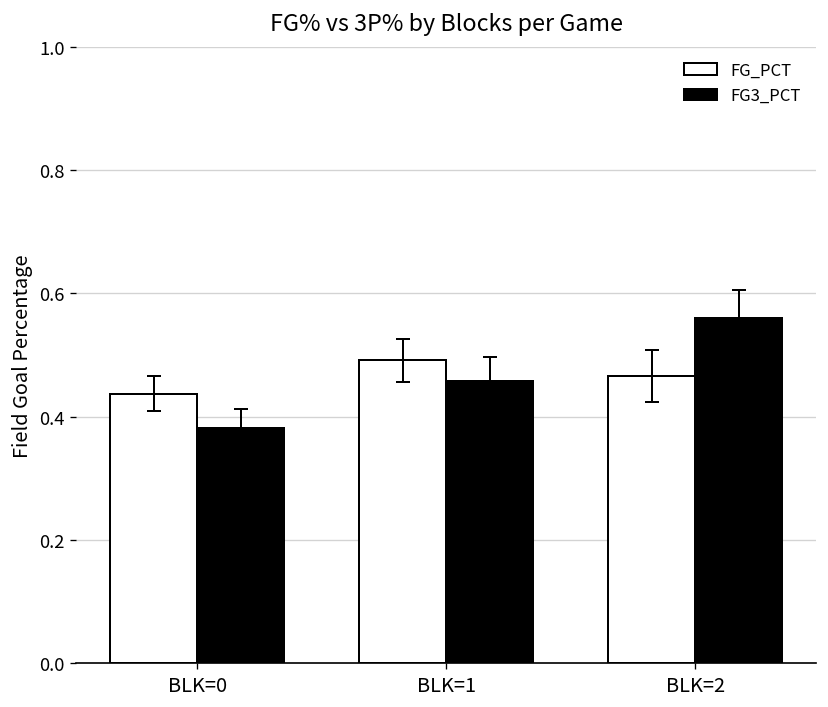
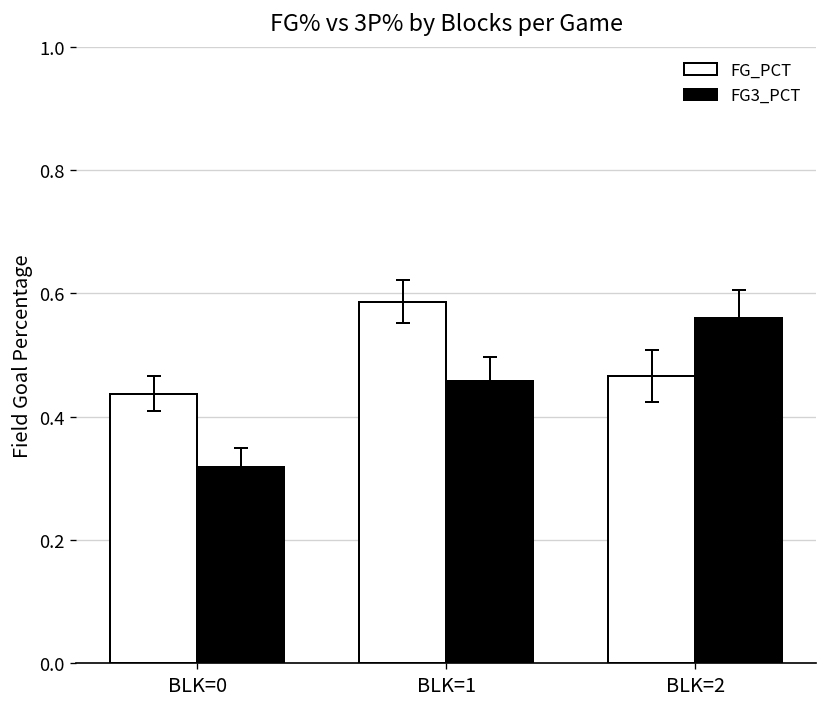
  {
    "FG_PCT": {
      "BLK=0": 0.44,
-     "BLK=1": 0.49,
+     "BLK=1": 0.59,
      "BLK=2": 0.47
    },
    "FG3_PCT": {
-     "BLK=0": 0.38,
+     "BLK=0": 0.32,
      "BLK=1": 0.46,
      "BLK=2": 0.56
    }
  }
